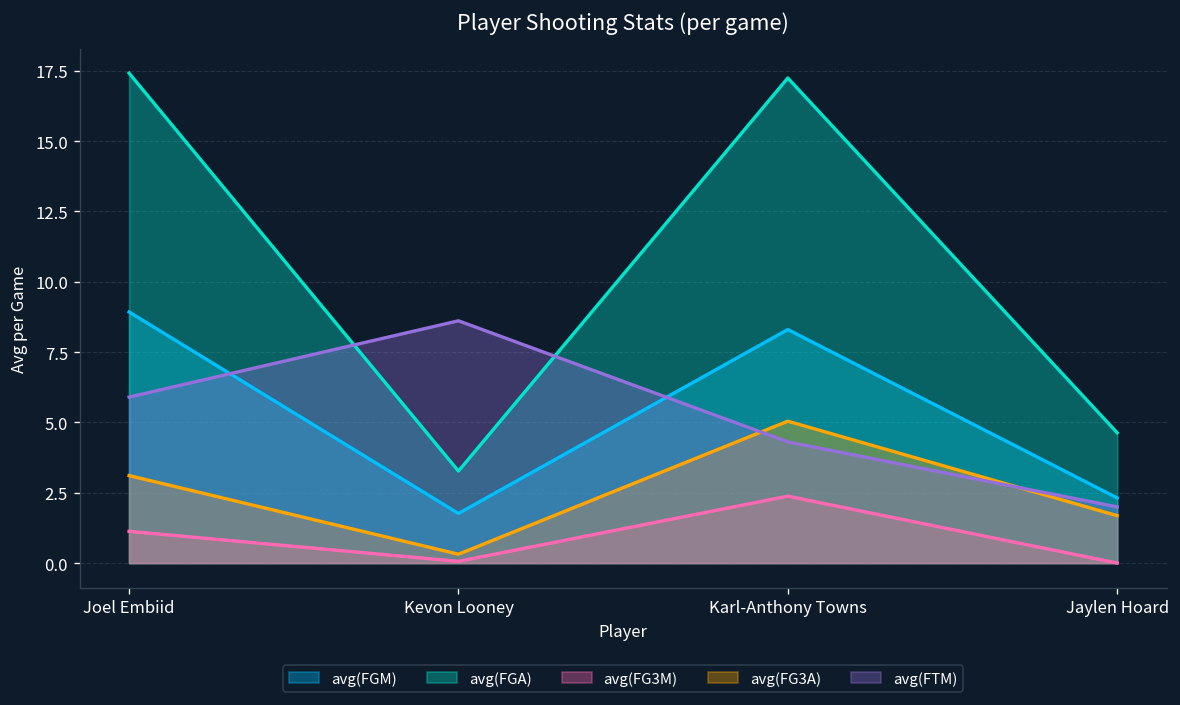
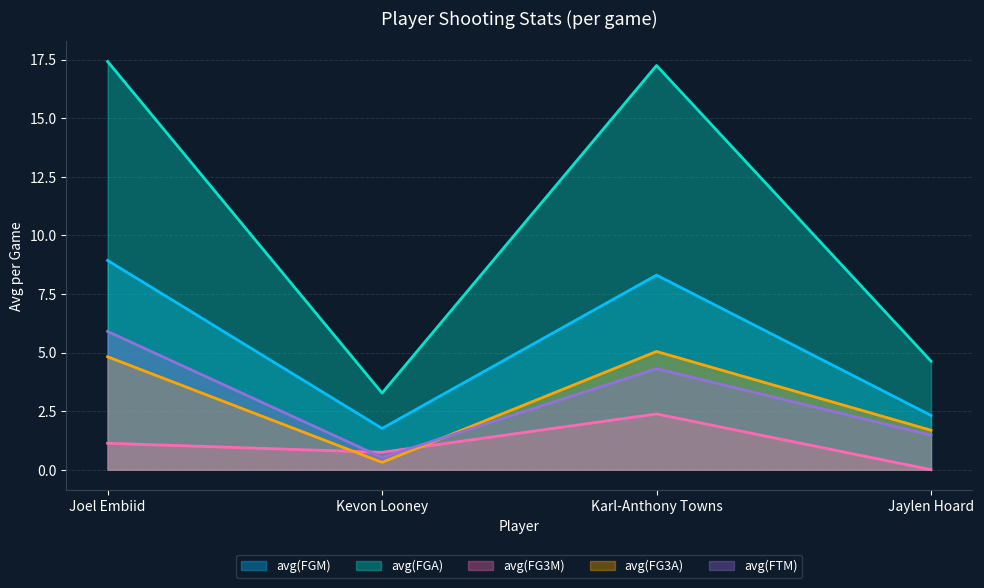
  {
    "avg(FG3M)": {
      "Joel Embiid": 1.1,
-     "Kevon Looney": 0.1,
+     "Kevon Looney": 0.7,
      "Karl-Anthony Towns": 2.4,
      "Jaylen Hoard": 0.0
    },
    "avg(FG3A)": {
-     "Joel Embiid": 3.1,
+     "Joel Embiid": 4.8,
      "Kevon Looney": 0.3,
      "Karl-Anthony Towns": 5.0,
      "Jaylen Hoard": 1.7
    },
    "avg(FTM)": {
      "Joel Embiid": 5.9,
-     "Kevon Looney": 8.6,
+     "Kevon Looney": 0.5,
      "Karl-Anthony Towns": 4.3,
-     "Jaylen Hoard": 2.0
+     "Jaylen Hoard": 1.5
    }
  }
